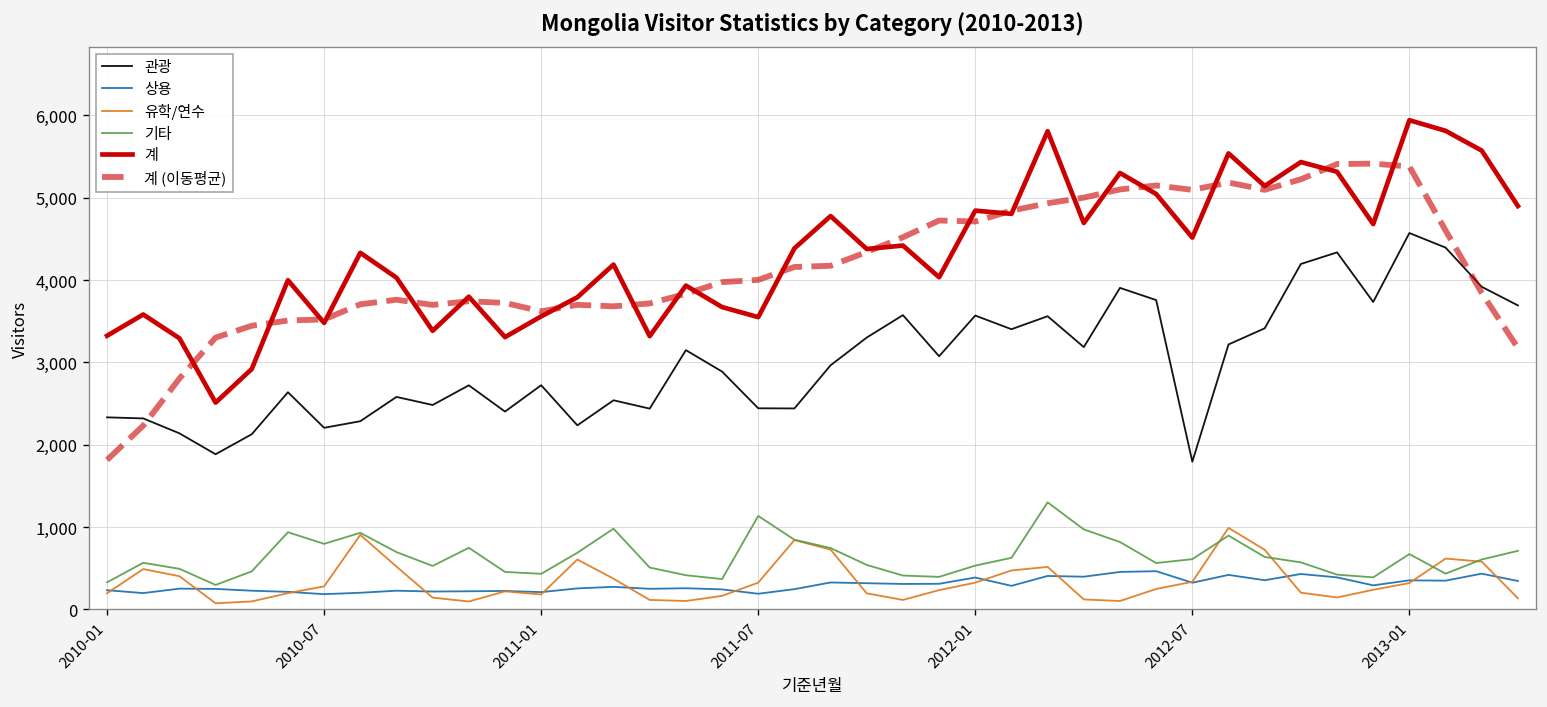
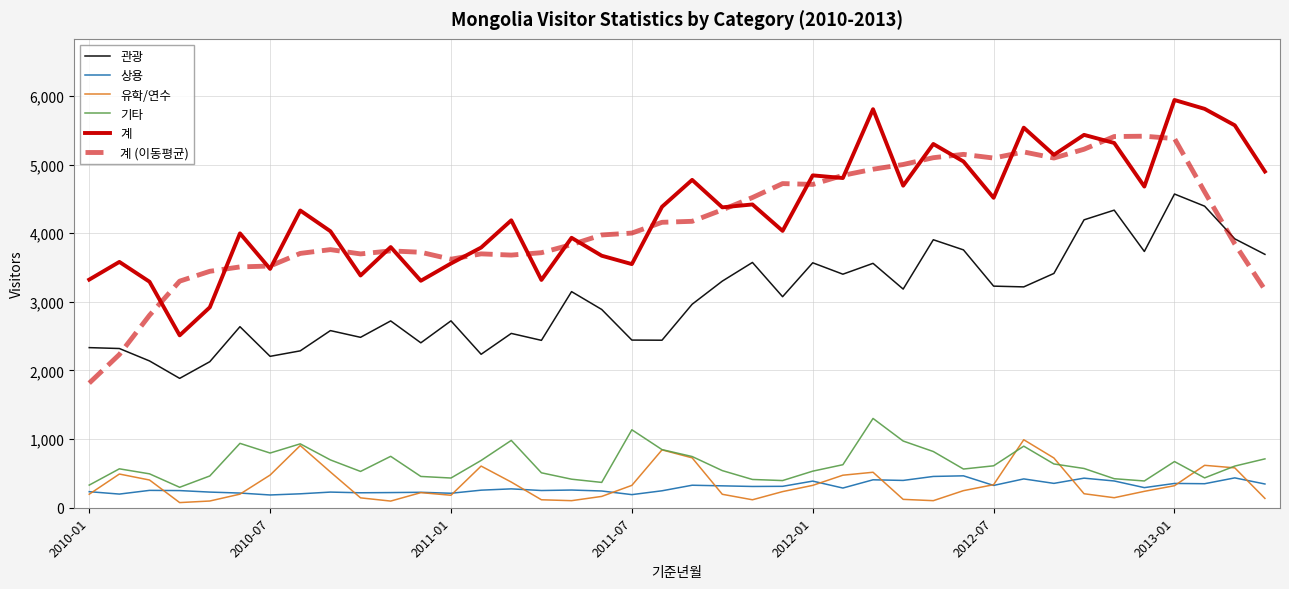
  {
    "관광": {
      "2010-01": "2,300",
      "2010-07": "2,200",
      "2011-01": "2,700",
      "2011-07": "2,400",
      "2012-01": "3,600",
-     "2012-07": "1,800",
+     "2012-07": "3,200",
      "2013-01": "4,600"
    },
    "상용": {
      "2010-07": "200",
      "2011-07": "200",
      "2012-01": "400"
    },
    "유학/연수": {
-     "2010-07": "300",
+     "2010-07": "500",
      "2011-07": "300",
      "2012-01": "300"
    },
    "기타": {
      "2010-01": "300",
      "2010-07": "800",
      "2011-01": "400",
      "2011-07": "1,100",
      "2012-01": "500",
      "2012-07": "600",
      "2013-01": "700"
    }
  }
